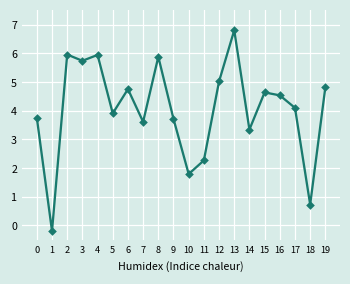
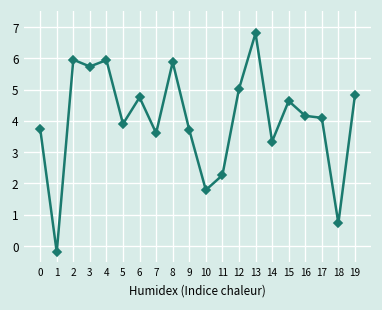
  {
    "0": 3.7,
    "1": -0.2,
    "2": 6.0,
    "3": 5.7,
    "4": 5.9,
    "5": 3.9,
    "6": 4.7,
    "7": 3.6,
    "8": 5.9,
    "9": 3.7,
    "10": 1.8,
    "11": 2.3,
    "12": 5.0,
    "13": 6.8,
    "14": 3.3,
    "15": 4.6,
-   "16": 4.5,
+   "16": 4.2,
    "17": 4.1,
    "18": 0.7,
    "19": 4.8
  }
